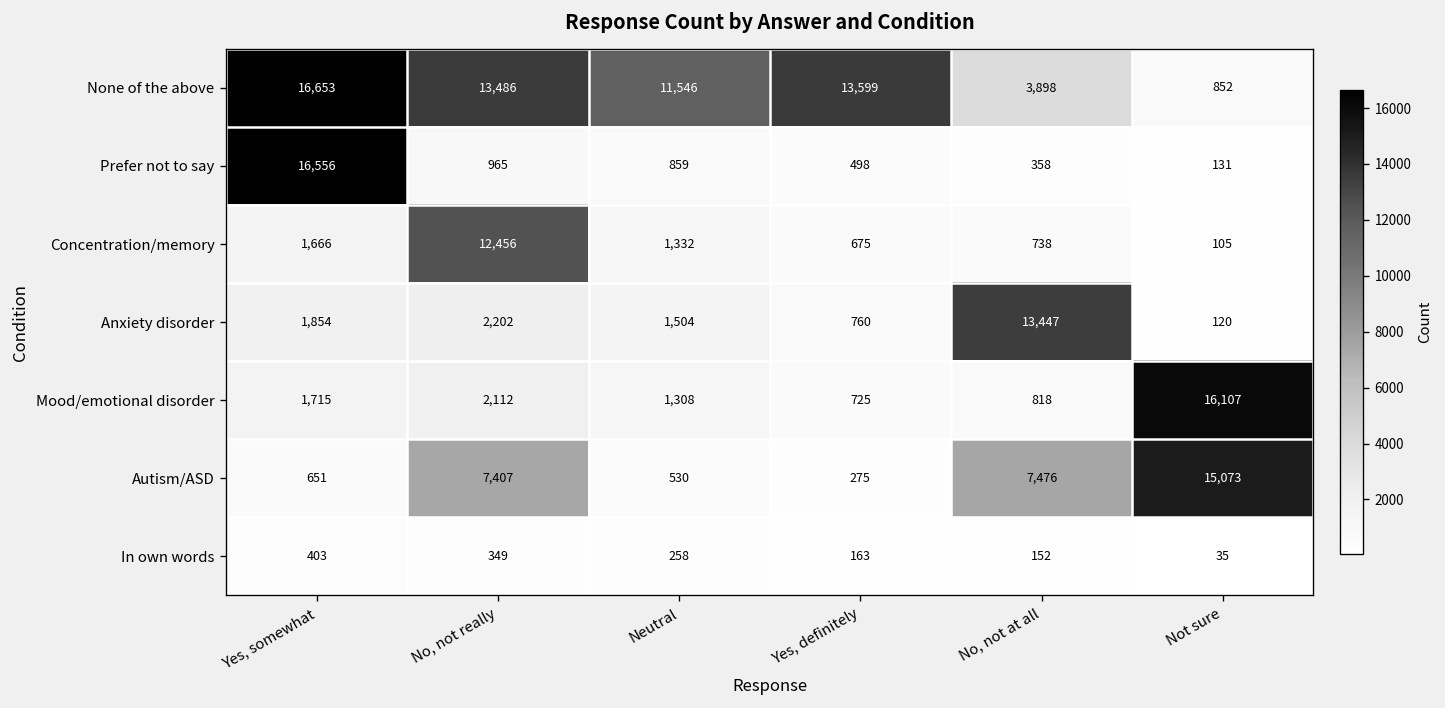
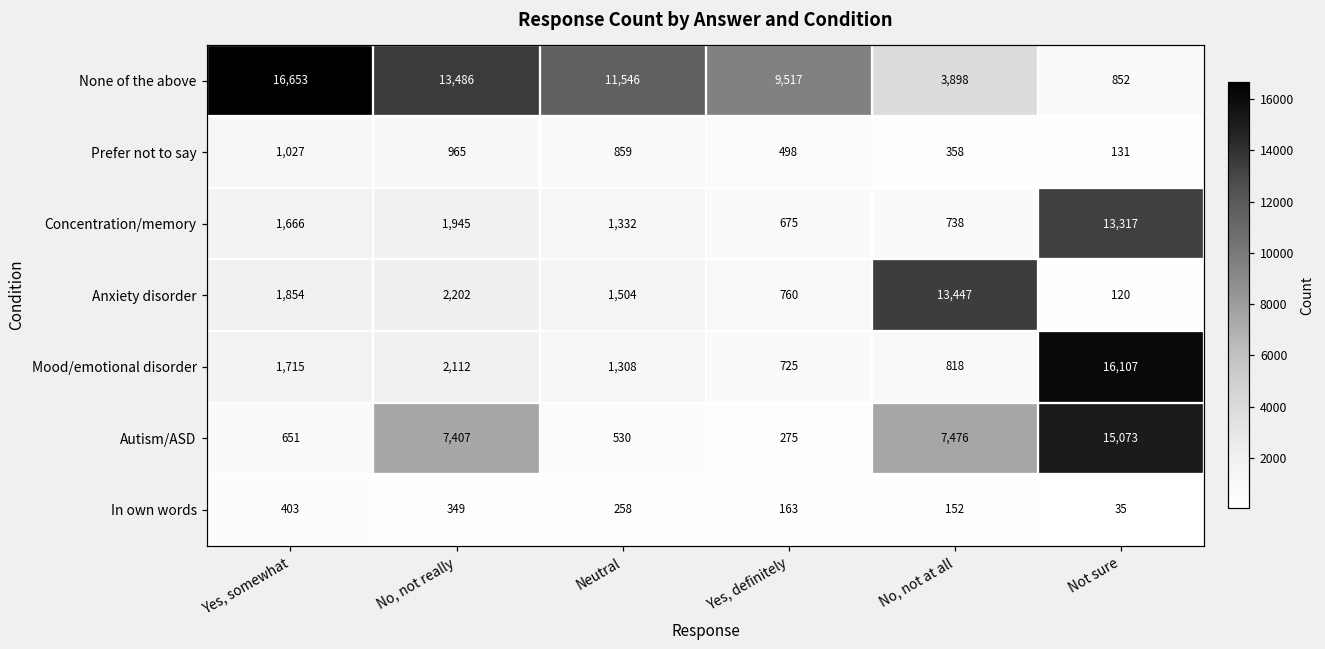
  {
    "None of the above": {
      "Yes, somewhat": "16,653",
      "No, not really": "13,486",
      "Neutral": "11,546",
-     "Yes, definitely": "13,599",
+     "Yes, definitely": "9,517",
      "No, not at all": "3,898",
      "Not sure": "852"
    },
    "Prefer not to say": {
-     "Yes, somewhat": "16,556",
+     "Yes, somewhat": "1,027",
      "No, not really": "965",
      "Neutral": "859",
      "Yes, definitely": "498",
      "No, not at all": "358",
      "Not sure": "131"
    },
    "Concentration/memory": {
      "Yes, somewhat": "1,666",
-     "No, not really": "12,456",
+     "No, not really": "1,945",
      "Neutral": "1,332",
      "Yes, definitely": "675",
      "No, not at all": "738",
-     "Not sure": "105"
+     "Not sure": "13,317"
    },
    "Anxiety disorder": {
      "Yes, somewhat": "1,854",
      "No, not really": "2,202",
      "Neutral": "1,504",
      "Yes, definitely": "760",
      "No, not at all": "13,447",
      "Not sure": "120"
    },
    "Mood/emotional disorder": {
      "Yes, somewhat": "1,715",
      "No, not really": "2,112",
      "Neutral": "1,308",
      "Yes, definitely": "725",
      "No, not at all": "818",
      "Not sure": "16,107"
    },
    "Autism/ASD": {
      "Yes, somewhat": "651",
      "No, not really": "7,407",
      "Neutral": "530",
      "Yes, definitely": "275",
      "No, not at all": "7,476",
      "Not sure": "15,073"
    },
    "In own words": {
      "Yes, somewhat": "403",
      "No, not really": "349",
      "Neutral": "258",
      "Yes, definitely": "163",
      "No, not at all": "152",
      "Not sure": "35"
    }
  }
